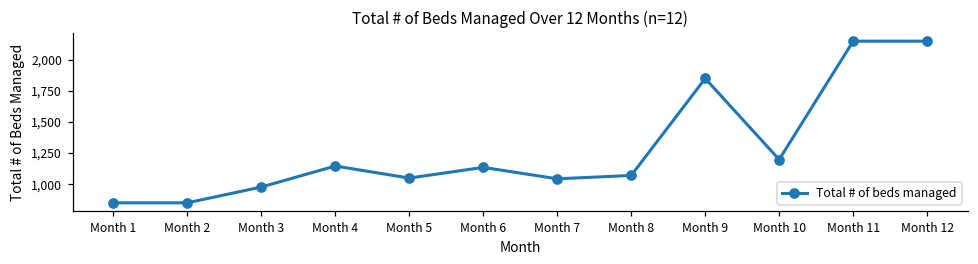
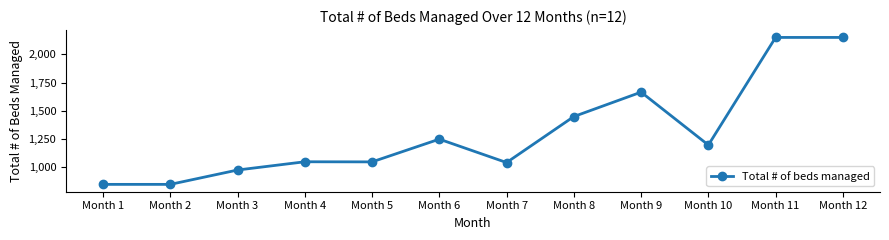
  {
    "Month 1": "850",
    "Month 2": "850",
    "Month 3": "980",
-   "Month 4": "1,150",
+   "Month 4": "1,050",
    "Month 5": "1,050",
-   "Month 6": "1,140",
+   "Month 6": "1,250",
    "Month 7": "1,040",
-   "Month 8": "1,070",
-   "Month 9": "1,850",
+   "Month 8": "1,450",
+   "Month 9": "1,670",
    "Month 10": "1,200",
    "Month 11": "2,150",
    "Month 12": "2,150"
  }
